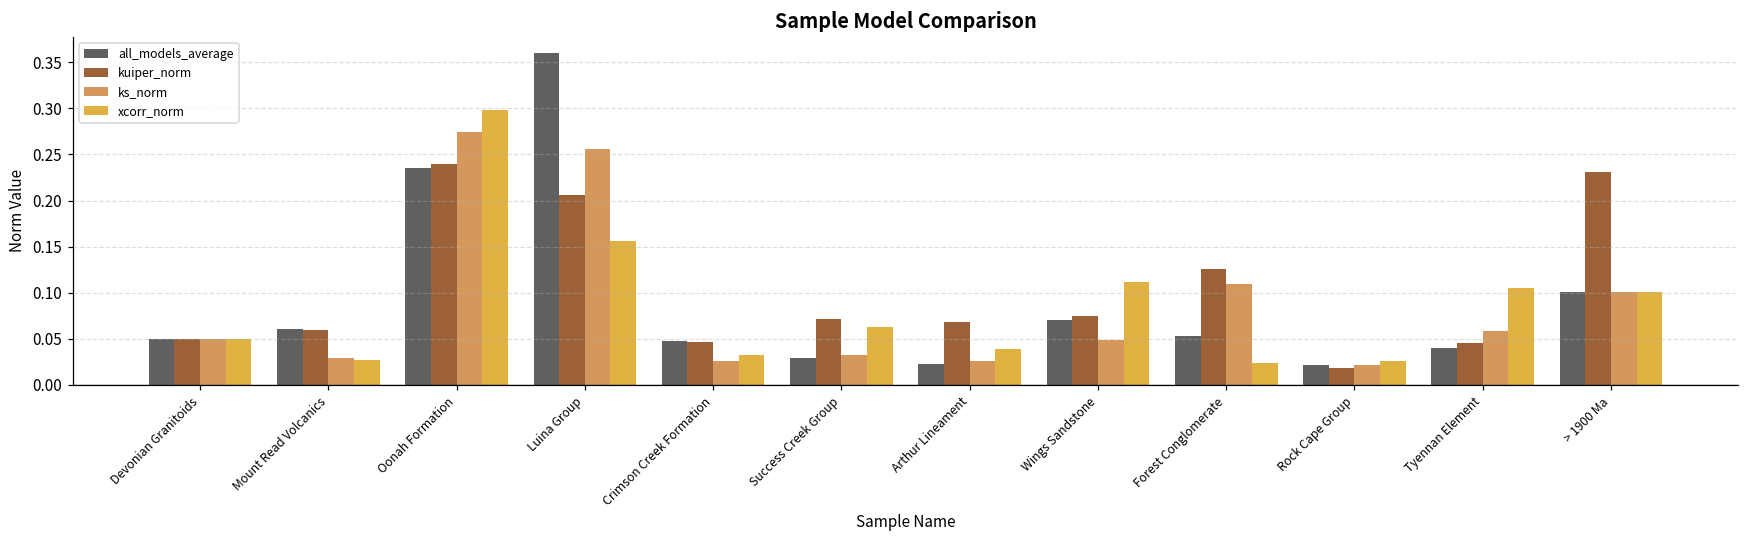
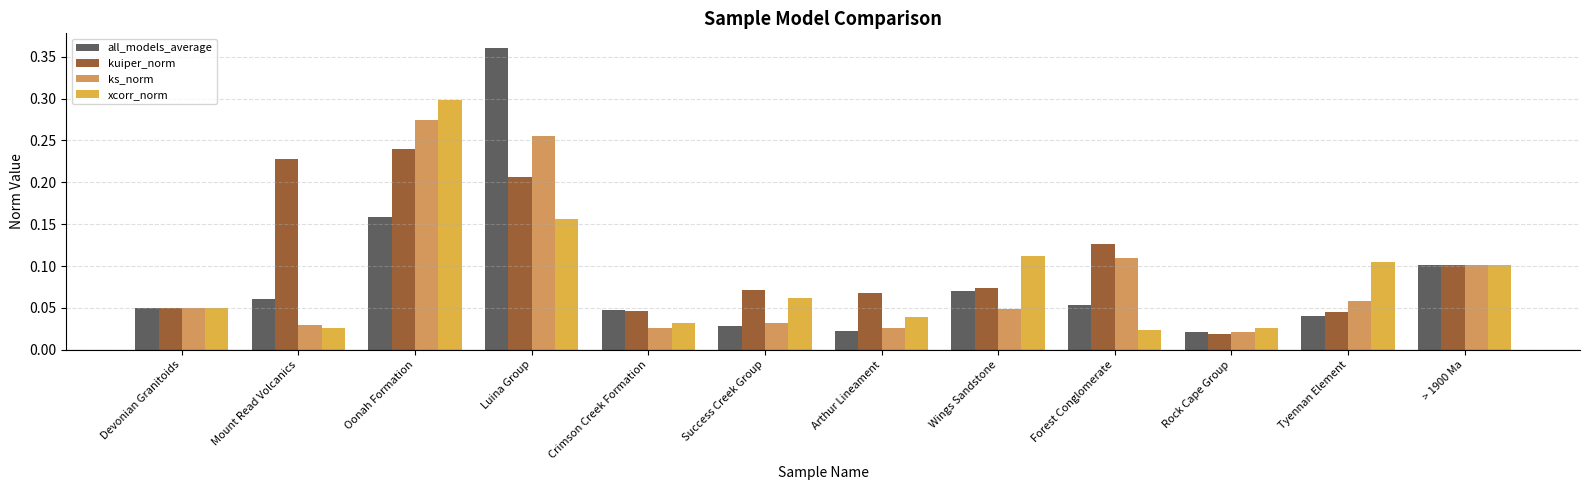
  {
    "all_models_average": {
      "Devonian Granitoids": 0.05,
      "Mount Read Volcanics": 0.06,
-     "Oonah Formation": 0.24,
+     "Oonah Formation": 0.16,
      "Luina Group": 0.36,
      "Crimson Creek Formation": 0.05,
      "Success Creek Group": 0.03,
      "Arthur Lineament": 0.02,
      "Wings Sandstone": 0.07,
      "Forest Conglomerate": 0.05,
      "Rock Cape Group": 0.02,
      "Tyennan Element": 0.04,
      "> 1900 Ma": 0.10
    },
    "kuiper_norm": {
      "Devonian Granitoids": 0.05,
-     "Mount Read Volcanics": 0.06,
+     "Mount Read Volcanics": 0.23,
      "Oonah Formation": 0.24,
      "Luina Group": 0.21,
      "Crimson Creek Formation": 0.05,
      "Success Creek Group": 0.07,
      "Arthur Lineament": 0.07,
      "Wings Sandstone": 0.07,
      "Forest Conglomerate": 0.13,
      "Rock Cape Group": 0.02,
      "Tyennan Element": 0.04,
-     "> 1900 Ma": 0.23
+     "> 1900 Ma": 0.10
    }
  }
